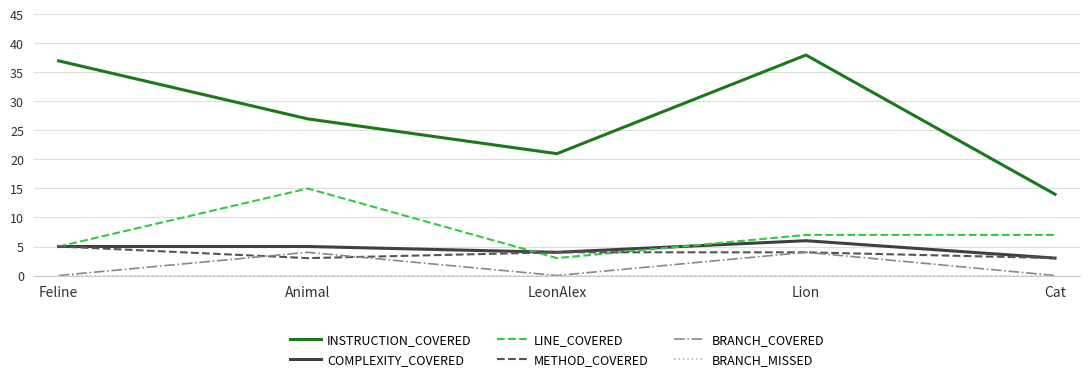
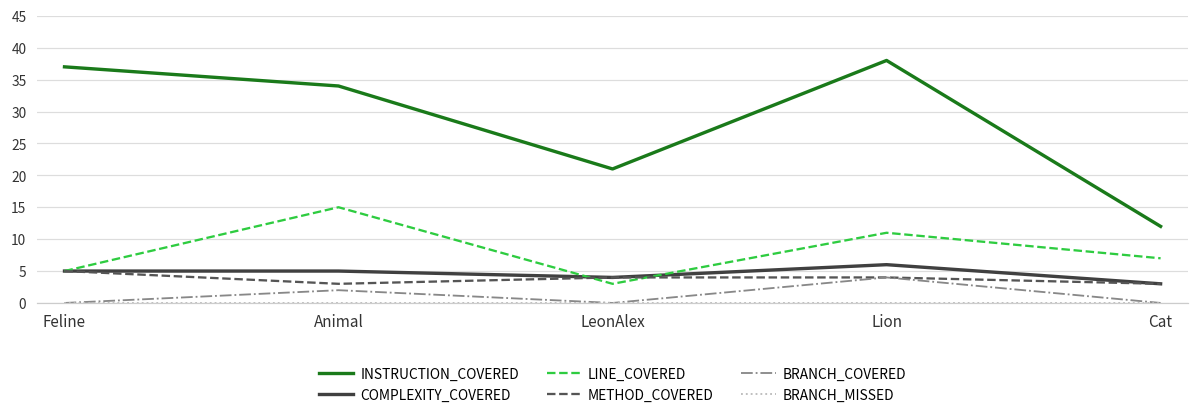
  {
    "INSTRUCTION_COVERED": {
      "Feline": 37,
-     "Animal": 27,
+     "Animal": 34,
      "LeonAlex": 21,
      "Lion": 38,
-     "Cat": 14
+     "Cat": 12
    },
    "LINE_COVERED": {
      "Animal": 15,
      "LeonAlex": 3,
-     "Lion": 7,
+     "Lion": 11,
      "Cat": 7
    },
    "BRANCH_COVERED": {
-     "Animal": 4
+     "Animal": 2
    },
    "BRANCH_MISSED": {
      "Animal": 0,
      "Lion": 0
    }
  }
